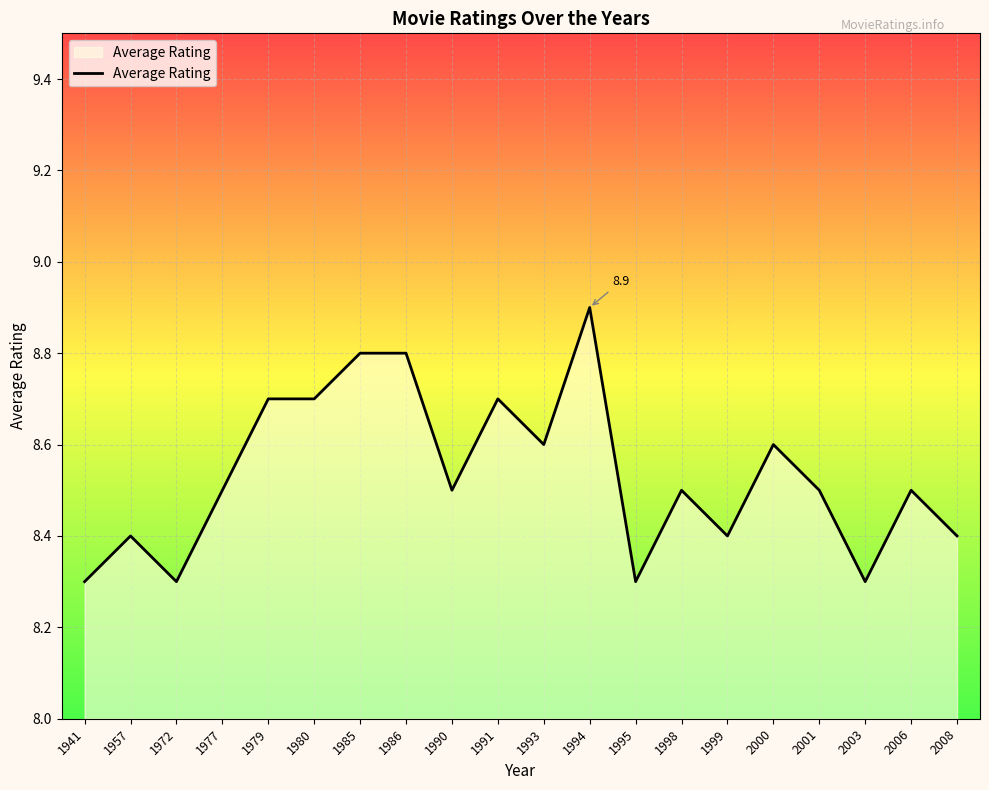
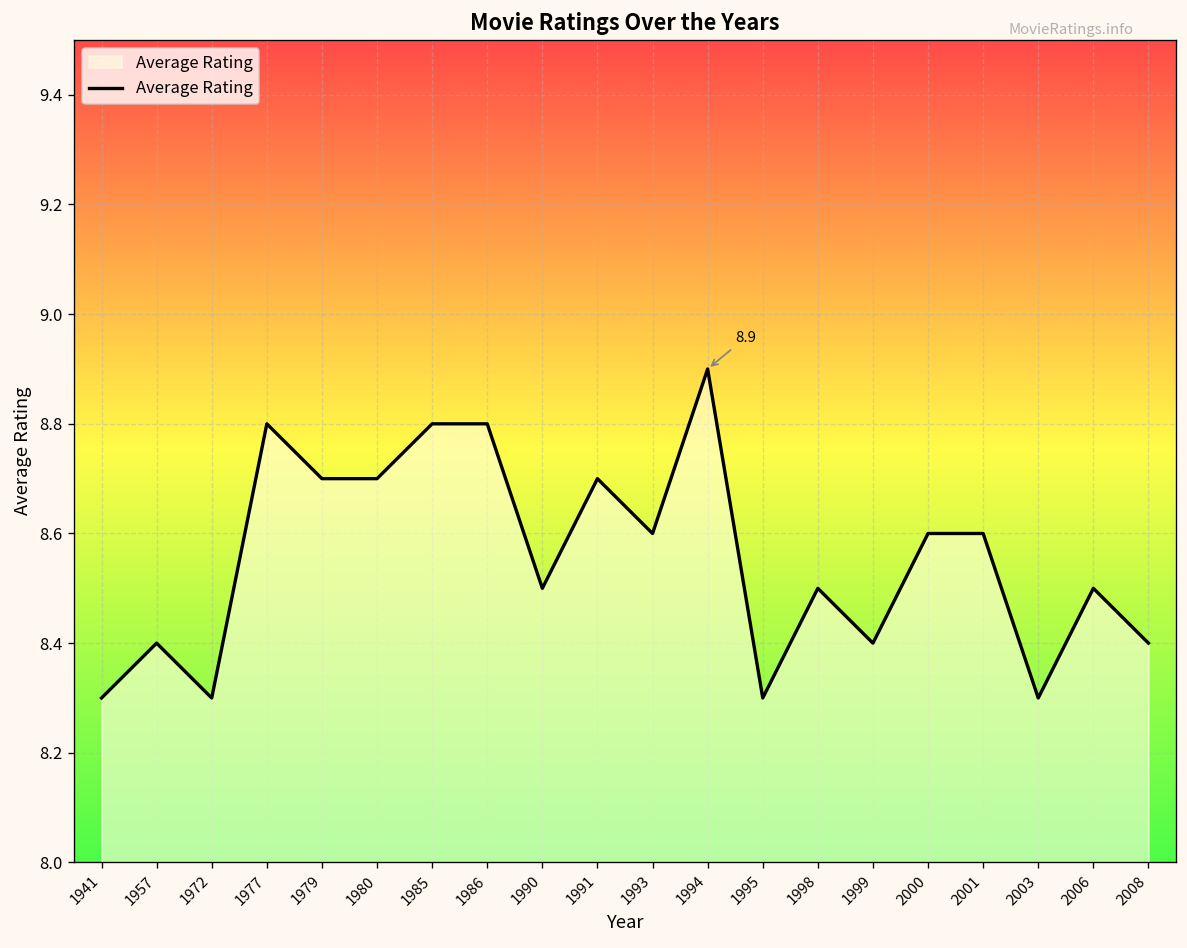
  {
    "1941": 8.3,
    "1957": 8.4,
    "1972": 8.3,
-   "1977": 8.5,
+   "1977": 8.8,
    "1979": 8.7,
    "1980": 8.7,
    "1985": 8.8,
    "1986": 8.8,
    "1990": 8.5,
    "1991": 8.7,
    "1993": 8.6,
    "1995": 8.3,
    "1998": 8.5,
    "1999": 8.4,
    "2000": 8.6,
-   "2001": 8.5,
+   "2001": 8.6,
    "2003": 8.3,
    "2006": 8.5,
    "2008": 8.4
  }
